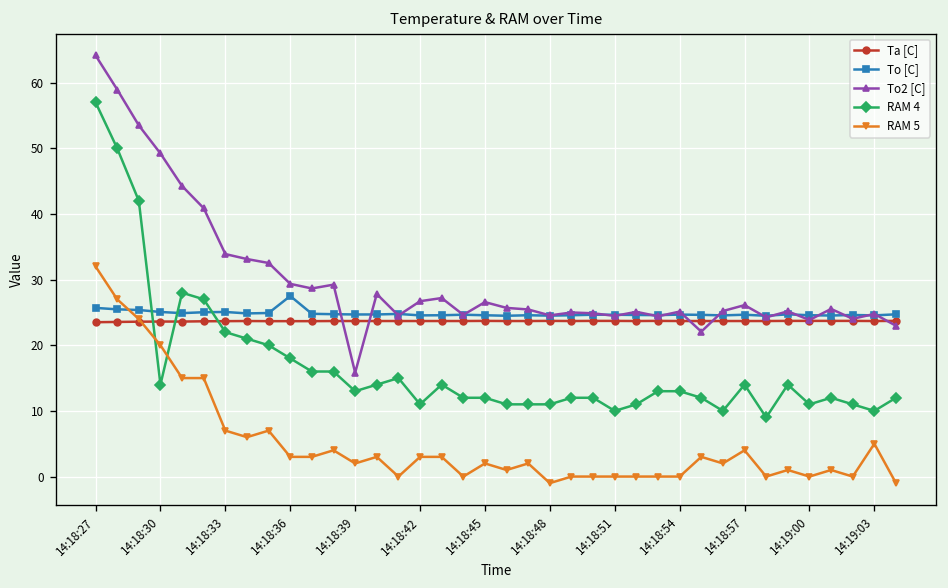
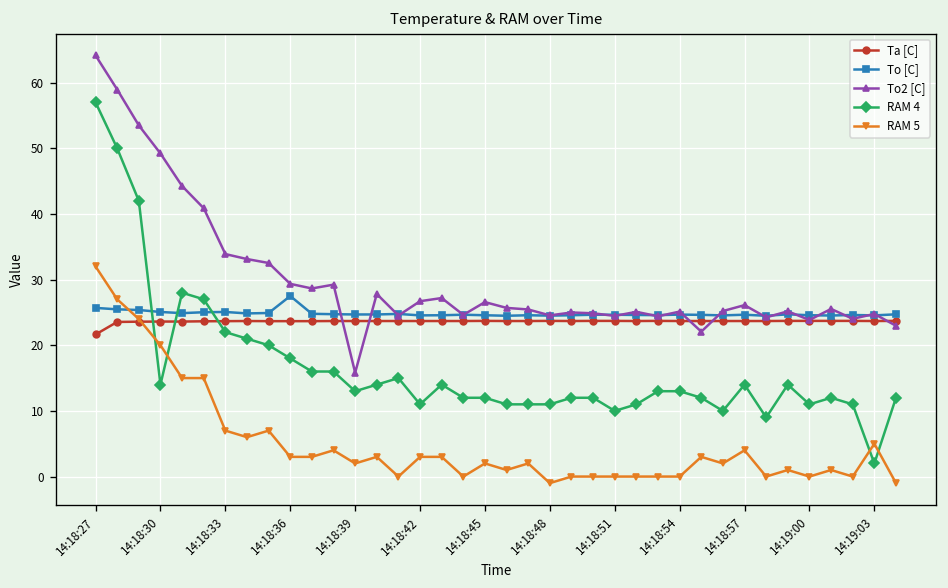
  {
    "Ta [C]": {
-     "14:18:27": 24,
+     "14:18:27": 22,
      "14:18:30": 24,
      "14:18:33": 24,
      "14:18:36": 24,
      "14:18:39": 24,
      "14:18:42": 24,
      "14:18:45": 24,
      "14:18:48": 24,
      "14:18:51": 24,
      "14:18:54": 24,
      "14:18:57": 24,
      "14:19:03": 24
    },
    "To [C]": {
      "14:18:27": 26,
      "14:18:30": 25,
      "14:18:33": 25,
      "14:18:36": 28,
      "14:18:39": 25,
      "14:18:42": 25,
      "14:18:45": 25,
      "14:18:54": 25,
      "14:18:57": 25,
      "14:19:00": 25
    },
    "To2 [C]": {
      "14:18:27": 64,
      "14:18:30": 49,
      "14:18:33": 34,
      "14:18:36": 29,
      "14:18:39": 16,
      "14:18:42": 27,
      "14:18:45": 27,
      "14:18:54": 25,
      "14:18:57": 26
    },
    "RAM 4": {
      "14:18:27": 57,
      "14:18:30": 14,
      "14:18:33": 22,
      "14:18:36": 18,
      "14:18:39": 13,
      "14:18:42": 11,
      "14:18:45": 12,
      "14:18:48": 11,
      "14:18:51": 10,
      "14:18:54": 13,
      "14:18:57": 14,
      "14:19:00": 11,
-     "14:19:03": 10
+     "14:19:03": 2
    },
    "RAM 5": {
      "14:18:27": 32,
      "14:18:30": 20,
      "14:18:33": 7,
      "14:18:36": 3,
      "14:18:39": 2,
      "14:18:42": 3,
      "14:18:45": 2,
      "14:18:48": -1,
      "14:18:51": 0,
      "14:18:54": 0,
      "14:18:57": 4,
      "14:19:00": 0,
      "14:19:03": 5
    }
  }
